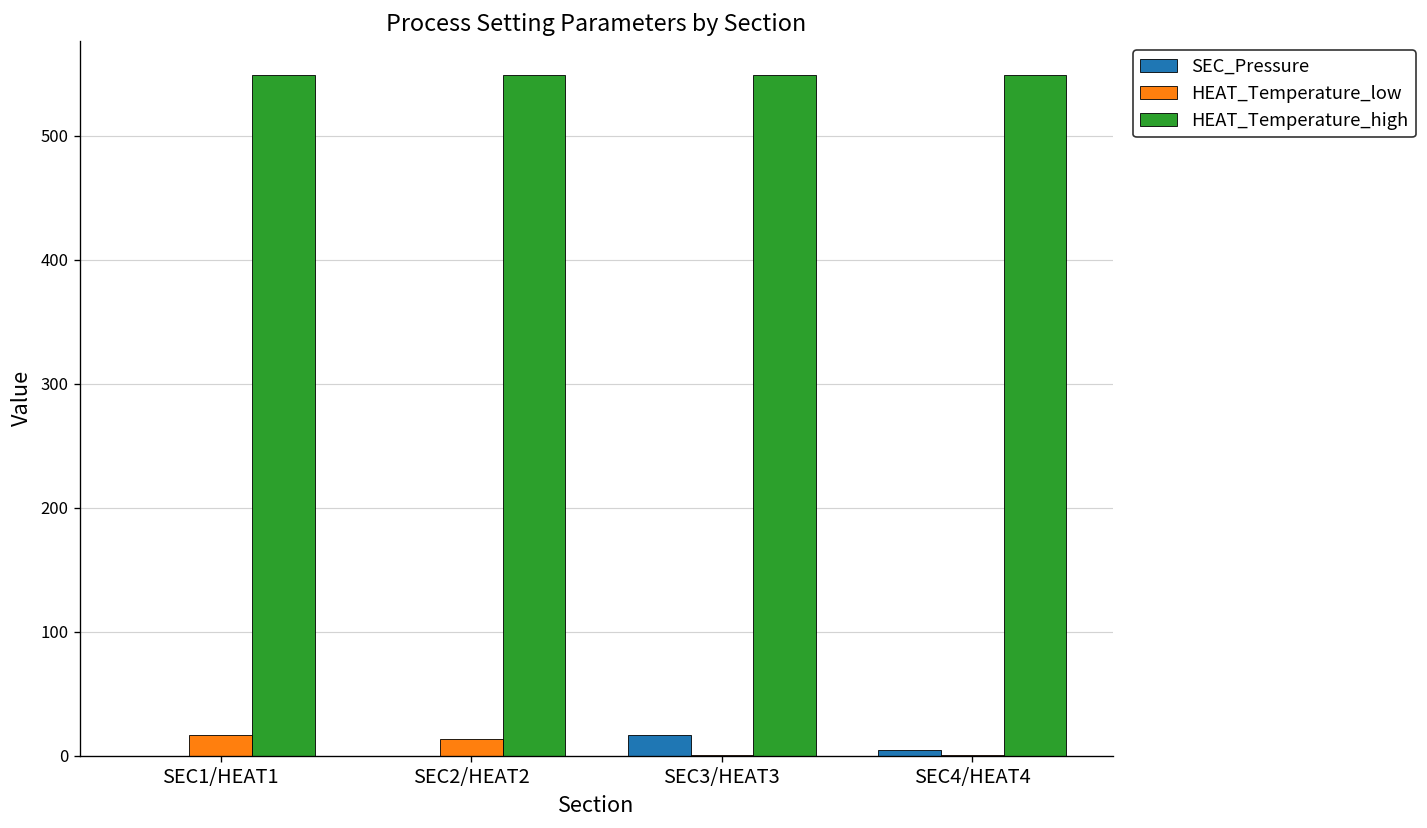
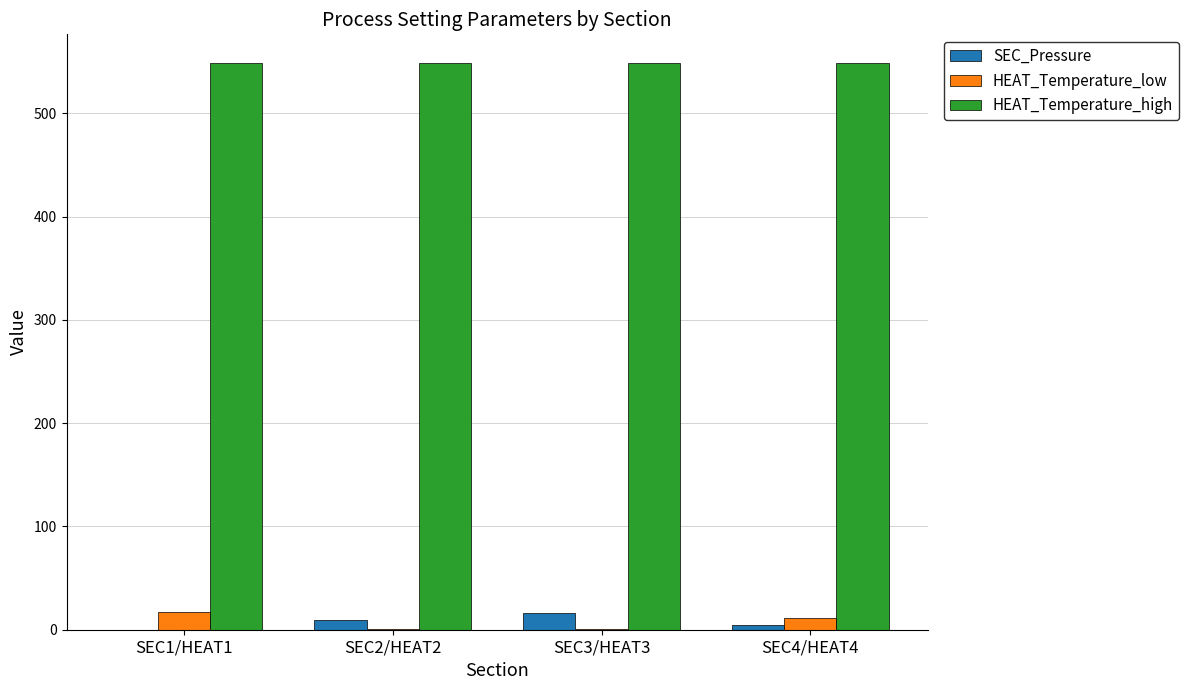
  {
    "SEC_Pressure": {
      "SEC1/HEAT1": 0,
-     "SEC2/HEAT2": 0,
+     "SEC2/HEAT2": 9,
      "SEC3/HEAT3": 17,
      "SEC4/HEAT4": 4
    },
    "HEAT_Temperature_low": {
      "SEC1/HEAT1": 17,
-     "SEC2/HEAT2": 13,
-     "SEC4/HEAT4": 0
+     "SEC2/HEAT2": 0,
+     "SEC4/HEAT4": 12
    },
    "HEAT_Temperature_high": {
      "SEC1/HEAT1": 549,
      "SEC2/HEAT2": 549,
      "SEC3/HEAT3": 549,
      "SEC4/HEAT4": 549
    }
  }
